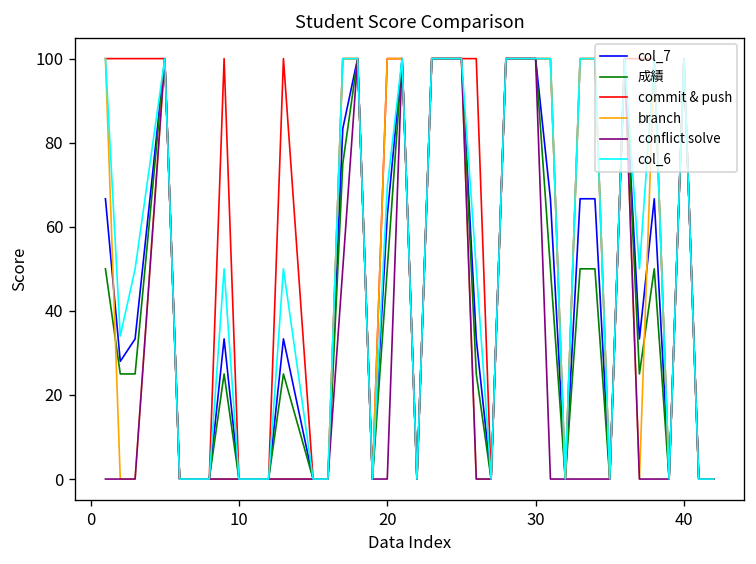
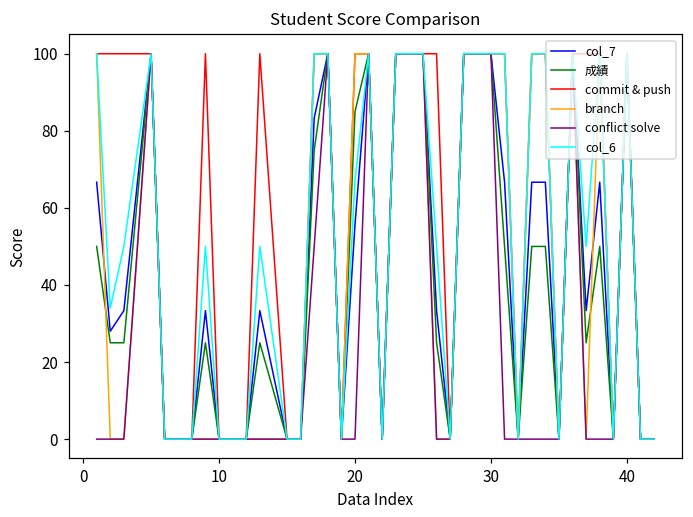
  {
    "col_7": {
-     "20": 63
+     "20": 56
    },
    "成績": {
-     "20": 50
+     "20": 85
    },
    "conflict solve": {
      "20": 0
    },
    "col_6": {
-     "20": 70
+     "20": 67
    }
  }
